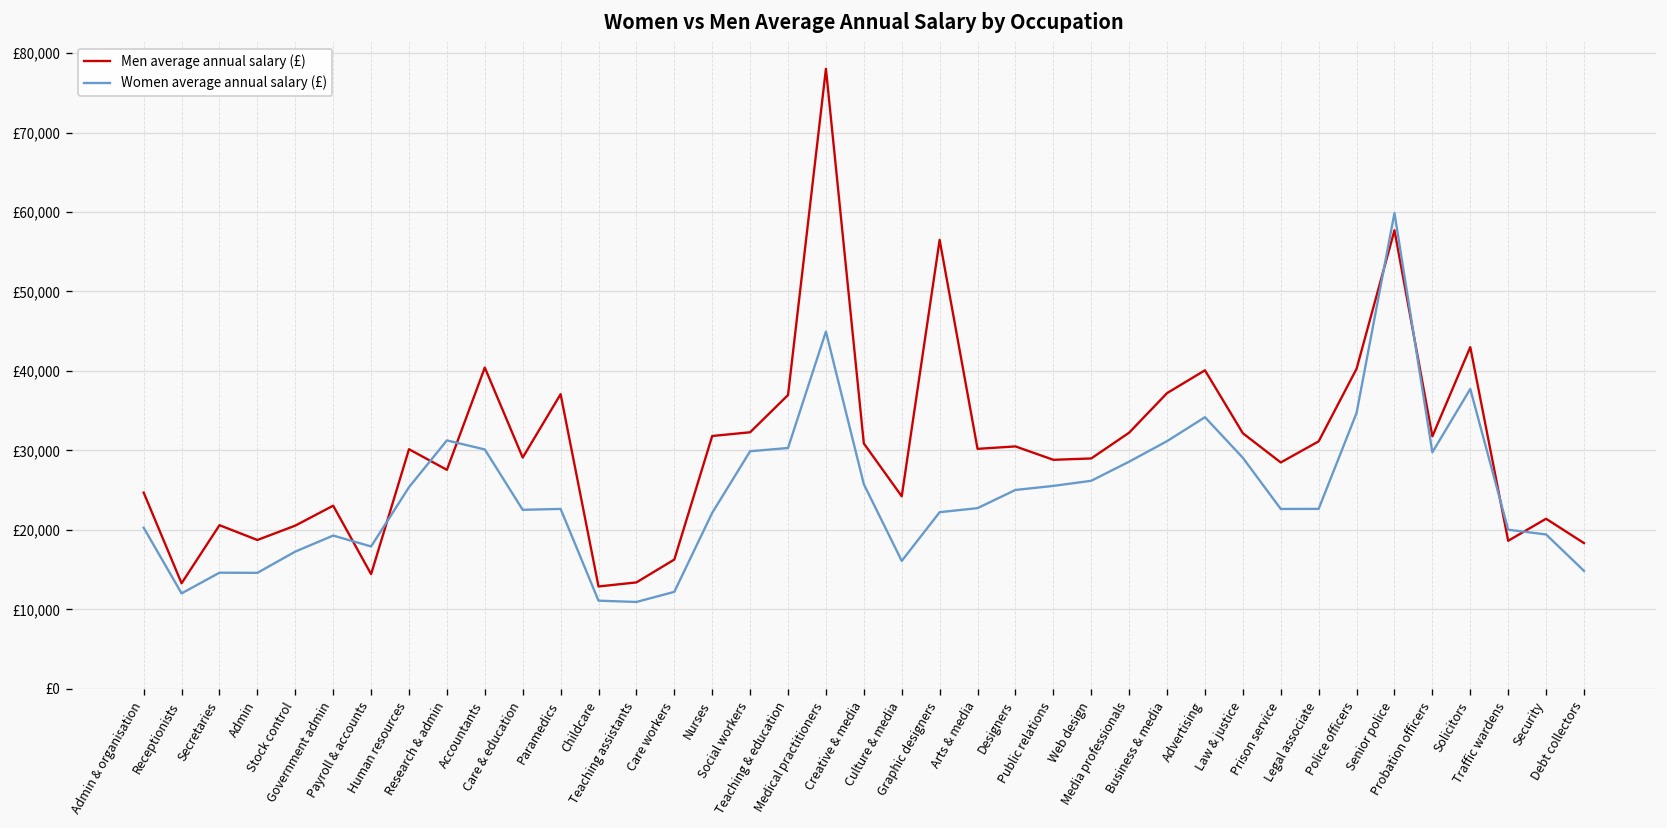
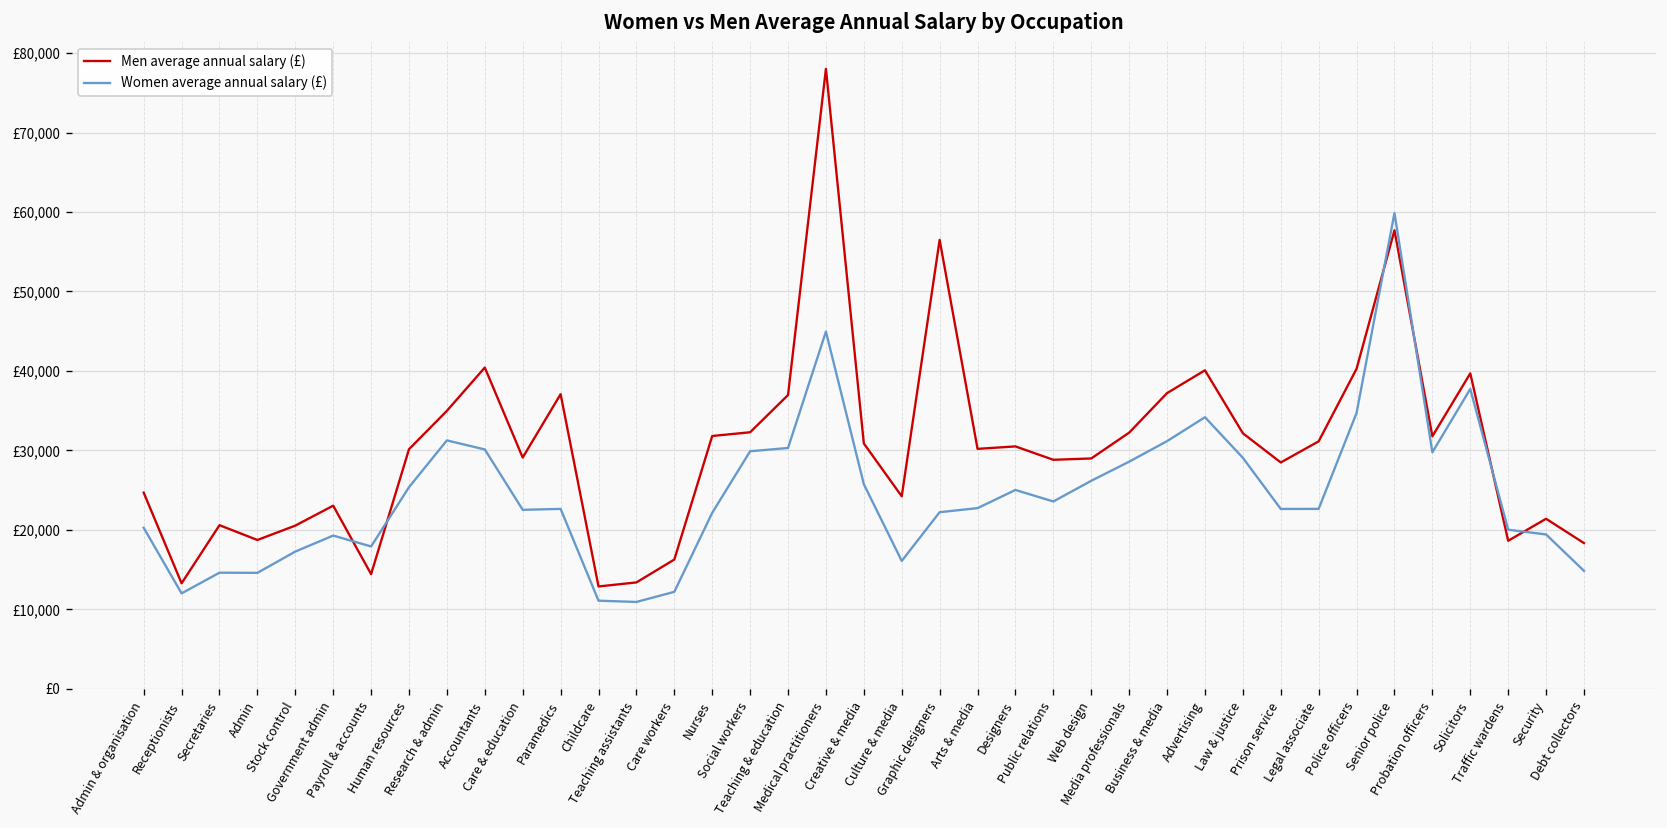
  {
    "Men average annual salary (£)": {
      "Admin & organisation": "£25,000",
      "Receptionists": "£13,000",
      "Secretaries": "£21,000",
      "Admin": "£19,000",
      "Stock control": "£21,000",
      "Government admin": "£23,000",
      "Payroll & accounts": "£14,000",
      "Human resources": "£30,000",
-     "Research & admin": "£28,000",
+     "Research & admin": "£35,000",
      "Accountants": "£40,000",
      "Care & education": "£29,000",
      "Paramedics": "£37,000",
      "Childcare": "£13,000",
      "Teaching assistants": "£13,000",
      "Care workers": "£16,000",
      "Nurses": "£32,000",
      "Social workers": "£32,000",
      "Teaching & education": "£37,000",
      "Medical practitioners": "£78,000",
      "Creative & media": "£31,000",
      "Culture & media": "£24,000",
      "Graphic designers": "£56,000",
      "Arts & media": "£30,000",
      "Designers": "£31,000",
      "Public relations": "£29,000",
      "Web design": "£29,000",
      "Media professionals": "£32,000",
      "Business & media": "£37,000",
      "Advertising": "£40,000",
      "Law & justice": "£32,000",
      "Prison service": "£28,000",
      "Legal associate": "£31,000",
      "Police officers": "£40,000",
      "Senior police": "£58,000",
      "Probation officers": "£32,000",
-     "Solicitors": "£43,000",
+     "Solicitors": "£40,000",
      "Traffic wardens": "£19,000",
      "Security": "£21,000",
      "Debt collectors": "£18,000"
    },
    "Women average annual salary (£)": {
      "Admin & organisation": "£20,000",
      "Receptionists": "£12,000",
      "Secretaries": "£15,000",
      "Admin": "£15,000",
      "Stock control": "£17,000",
      "Government admin": "£19,000",
      "Payroll & accounts": "£18,000",
      "Human resources": "£25,000",
      "Research & admin": "£31,000",
      "Accountants": "£30,000",
      "Care & education": "£23,000",
      "Paramedics": "£23,000",
      "Childcare": "£11,000",
      "Teaching assistants": "£11,000",
      "Care workers": "£12,000",
      "Nurses": "£22,000",
      "Social workers": "£30,000",
      "Teaching & education": "£30,000",
      "Medical practitioners": "£45,000",
      "Creative & media": "£26,000",
      "Culture & media": "£16,000",
      "Graphic designers": "£22,000",
      "Arts & media": "£23,000",
      "Designers": "£25,000",
-     "Public relations": "£26,000",
+     "Public relations": "£24,000",
      "Web design": "£26,000",
      "Media professionals": "£29,000",
      "Business & media": "£31,000",
      "Advertising": "£34,000",
      "Law & justice": "£29,000",
      "Prison service": "£23,000",
      "Legal associate": "£23,000",
      "Police officers": "£35,000",
      "Senior police": "£60,000",
      "Probation officers": "£30,000",
      "Solicitors": "£38,000",
      "Traffic wardens": "£20,000",
      "Security": "£19,000",
      "Debt collectors": "£15,000"
    }
  }
